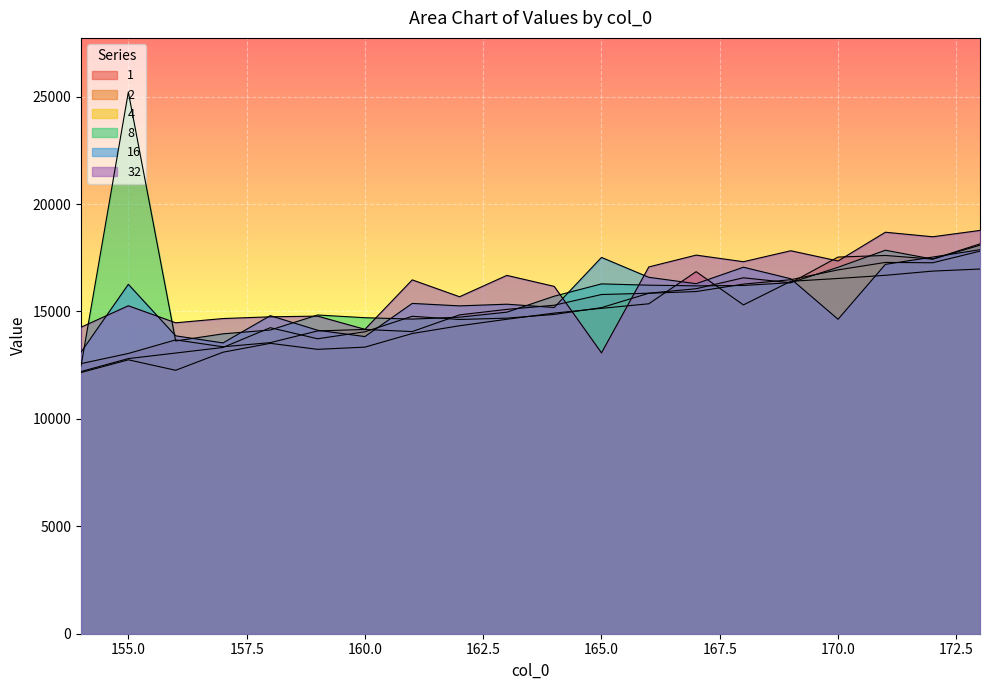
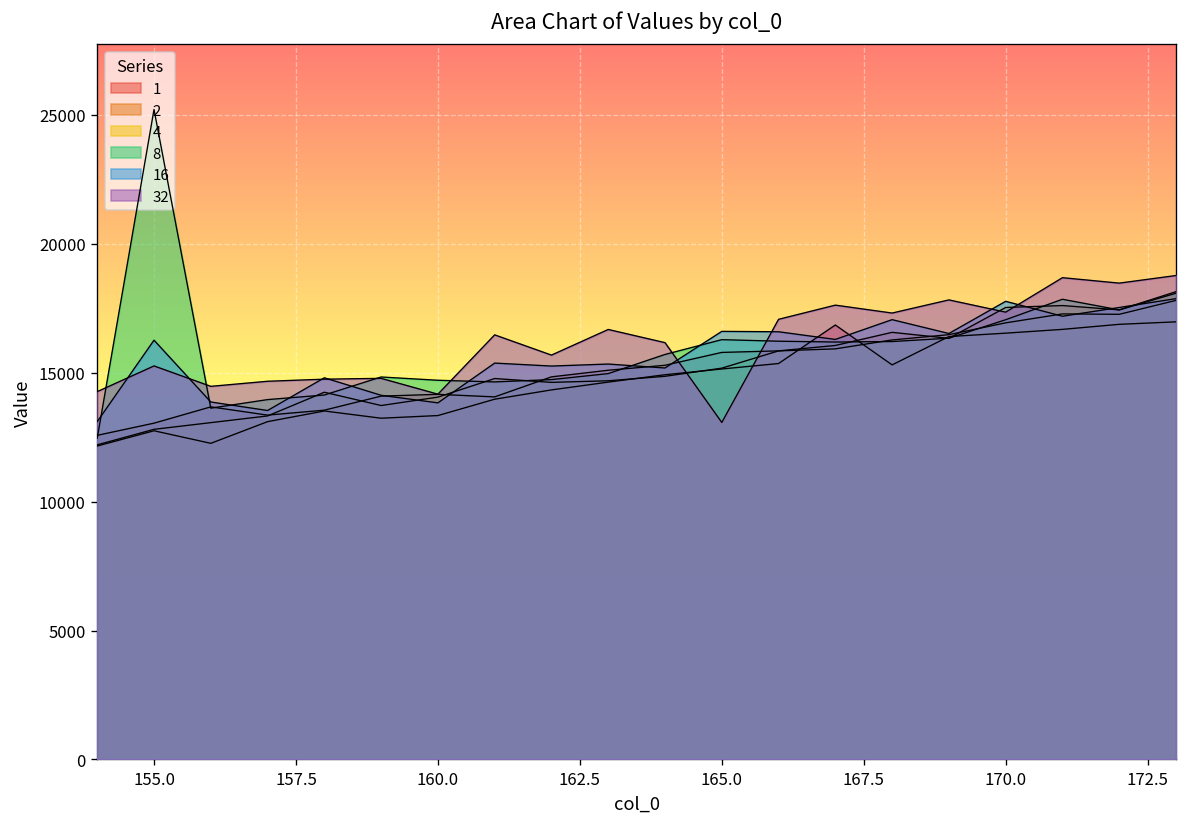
  {
    "4": {
      "170.0": 16900
    },
    "8": {
      "160.0": 14700,
      "165.0": 16300,
      "170.0": 17100
    },
    "16": {
      "155.0": 16300,
      "160.0": 13800,
-     "165.0": 17500,
-     "170.0": 14600
+     "165.0": 16600,
+     "170.0": 17800
    },
    "32": {
      "155.0": 15300,
      "165.0": 13100,
      "170.0": 17400
    }
  }
